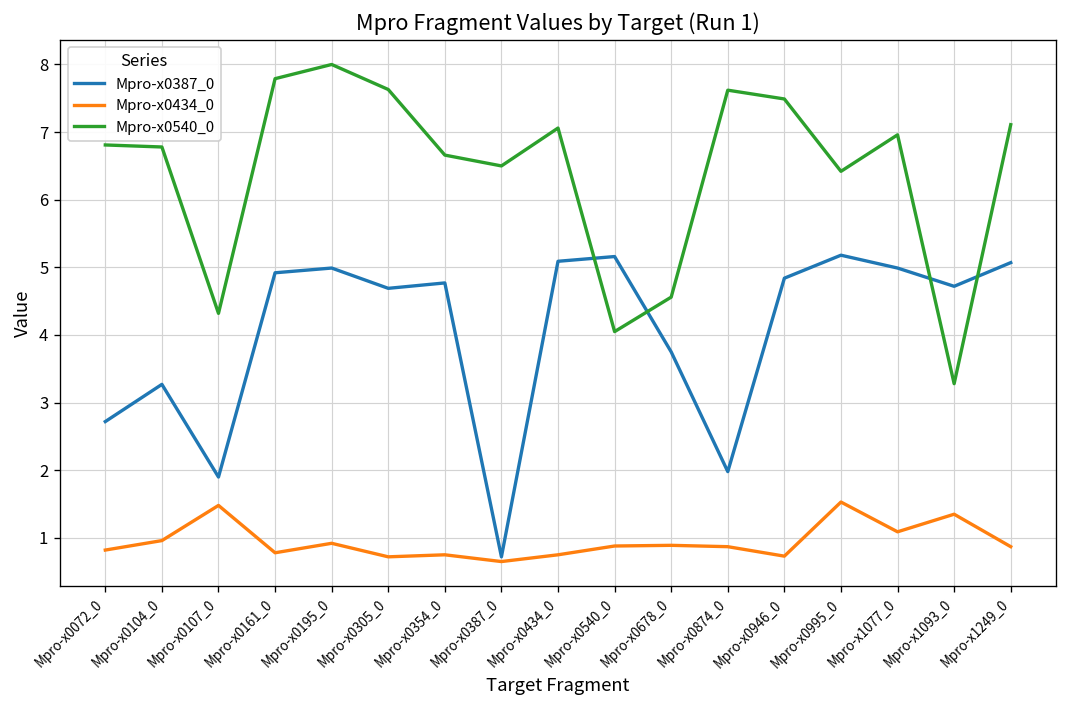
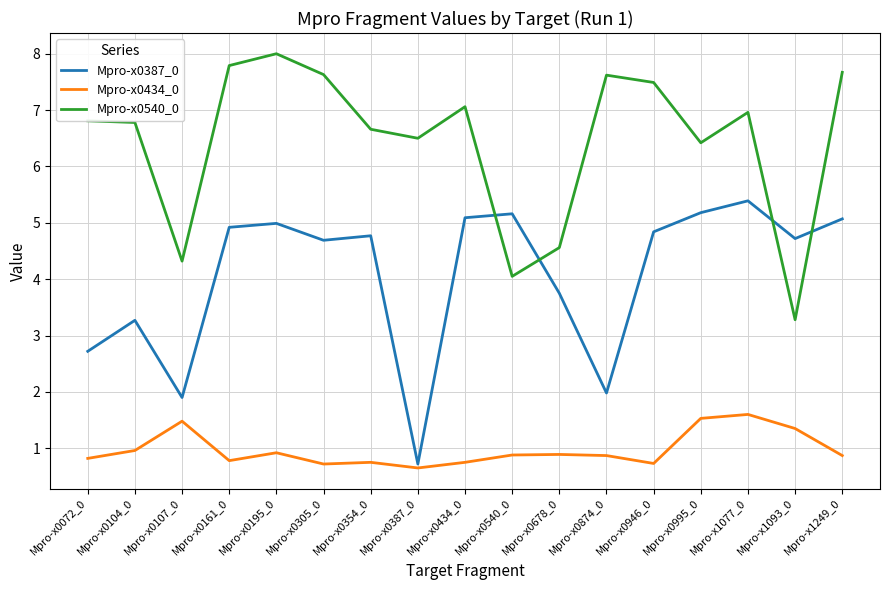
  {
    "Mpro-x0387_0": {
      "Mpro-x0072_0": 2.7,
      "Mpro-x0104_0": 3.3,
      "Mpro-x0107_0": 1.9,
      "Mpro-x0161_0": 4.9,
      "Mpro-x0195_0": 5.0,
      "Mpro-x0305_0": 4.7,
      "Mpro-x0354_0": 4.8,
      "Mpro-x0387_0": 0.7,
      "Mpro-x0434_0": 5.1,
      "Mpro-x0540_0": 5.2,
      "Mpro-x0678_0": 3.8,
      "Mpro-x0874_0": 2.0,
      "Mpro-x0946_0": 4.8,
      "Mpro-x0995_0": 5.2,
-     "Mpro-x1077_0": 5.0,
+     "Mpro-x1077_0": 5.4,
      "Mpro-x1093_0": 4.7,
      "Mpro-x1249_0": 5.1
    },
    "Mpro-x0434_0": {
      "Mpro-x0072_0": 0.8,
      "Mpro-x0104_0": 1.0,
      "Mpro-x0107_0": 1.5,
      "Mpro-x0161_0": 0.8,
      "Mpro-x0195_0": 0.9,
      "Mpro-x0305_0": 0.7,
      "Mpro-x0354_0": 0.8,
      "Mpro-x0387_0": 0.7,
      "Mpro-x0434_0": 0.8,
      "Mpro-x0540_0": 0.9,
      "Mpro-x0678_0": 0.9,
      "Mpro-x0874_0": 0.9,
      "Mpro-x0946_0": 0.7,
      "Mpro-x0995_0": 1.5,
-     "Mpro-x1077_0": 1.1,
+     "Mpro-x1077_0": 1.6,
      "Mpro-x1093_0": 1.4,
      "Mpro-x1249_0": 0.9
    },
    "Mpro-x0540_0": {
      "Mpro-x0104_0": 6.8,
      "Mpro-x0107_0": 4.3,
      "Mpro-x0161_0": 7.8,
      "Mpro-x0195_0": 8.0,
      "Mpro-x0305_0": 7.6,
      "Mpro-x0354_0": 6.7,
      "Mpro-x0387_0": 6.5,
      "Mpro-x0434_0": 7.1,
      "Mpro-x0540_0": 4.1,
      "Mpro-x0678_0": 4.6,
      "Mpro-x0874_0": 7.6,
      "Mpro-x0946_0": 7.5,
      "Mpro-x0995_0": 6.4,
      "Mpro-x1077_0": 7.0,
      "Mpro-x1093_0": 3.3,
-     "Mpro-x1249_0": 7.1
+     "Mpro-x1249_0": 7.7
    }
  }
